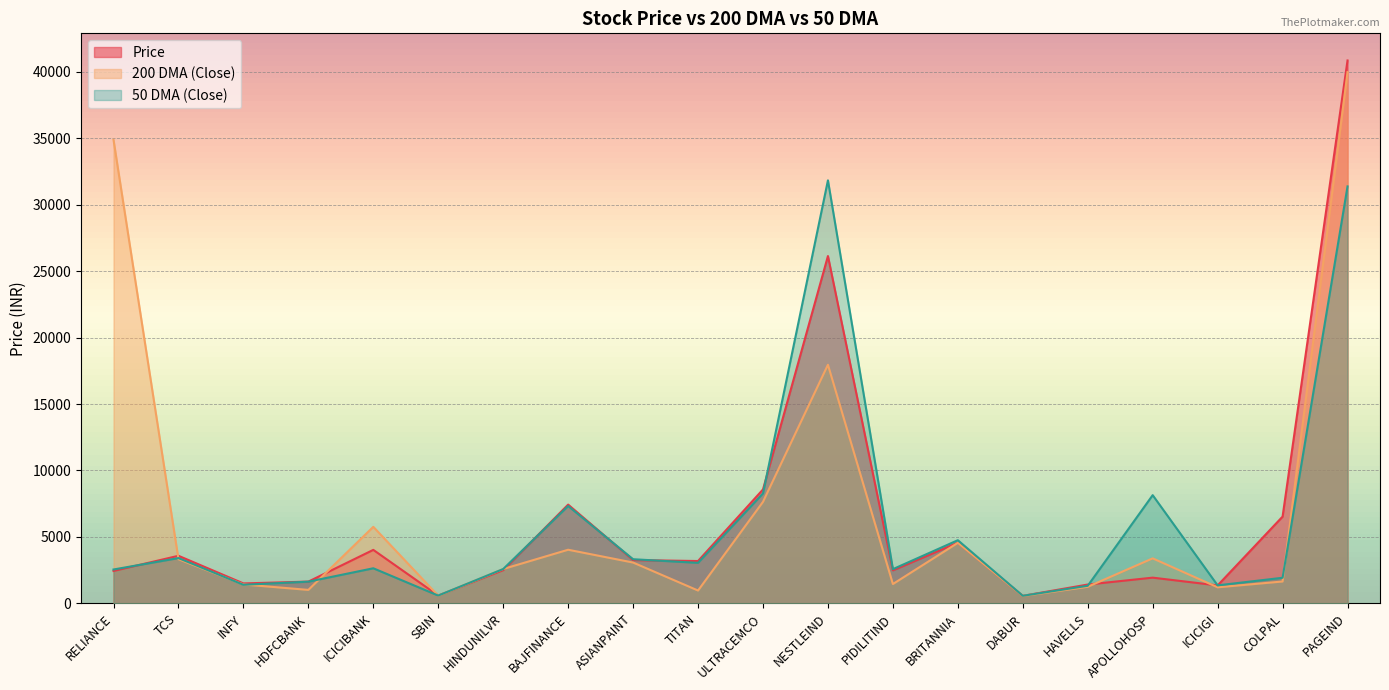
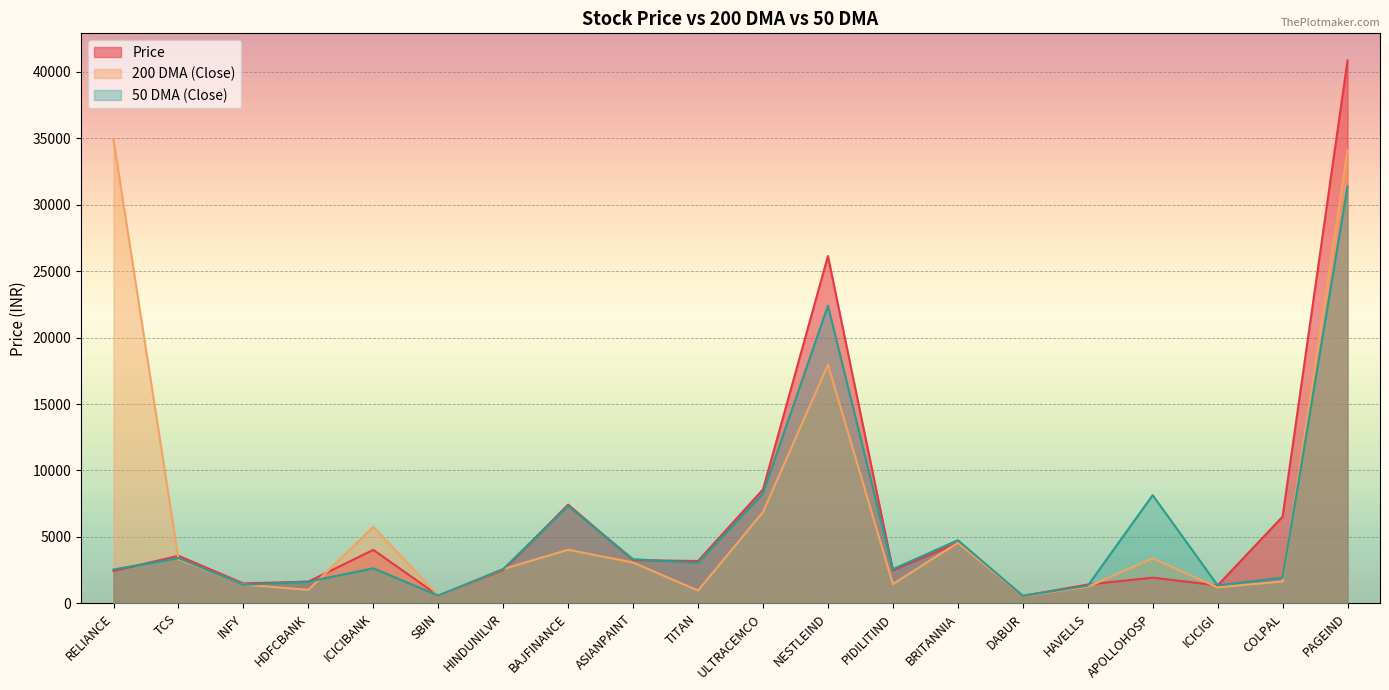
  {
    "Price": {
      "ICICIBANK": 4000,
      "ULTRACEMCO": 8600,
      "NESTLEIND": 26100,
      "APOLLOHOSP": 1900,
      "COLPAL": 6500,
      "PAGEIND": 40800
    },
    "200 DMA (Close)": {
      "RELIANCE": 34900,
      "HDFCBANK": 1000,
      "ICICIBANK": 5800,
      "BAJFINANCE": 4000,
      "TITAN": 1000,
-     "ULTRACEMCO": 7600,
+     "ULTRACEMCO": 6900,
      "NESTLEIND": 18000,
      "PIDILITIND": 1500,
      "APOLLOHOSP": 3400,
      "COLPAL": 1600,
-     "PAGEIND": 40000
+     "PAGEIND": 34100
    },
    "50 DMA (Close)": {
      "ICICIBANK": 2600,
      "ULTRACEMCO": 8300,
-     "NESTLEIND": 31800,
+     "NESTLEIND": 22400,
      "APOLLOHOSP": 8100,
      "COLPAL": 1900,
      "PAGEIND": 31400
    }
  }
